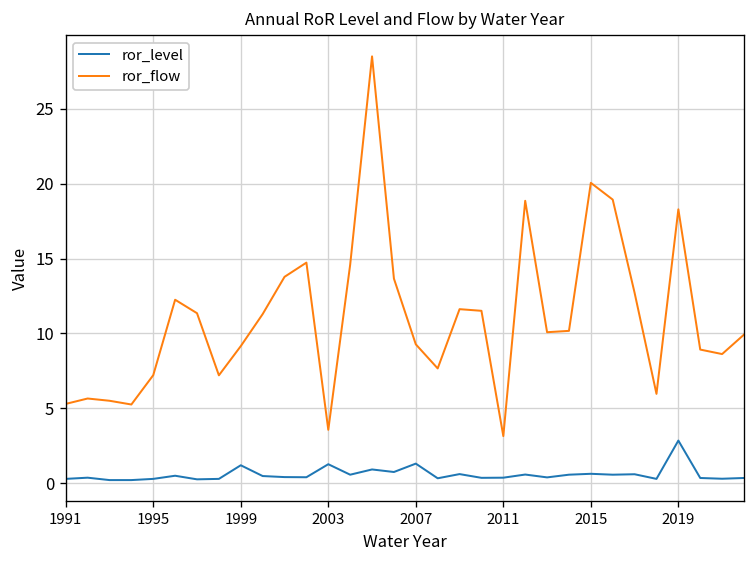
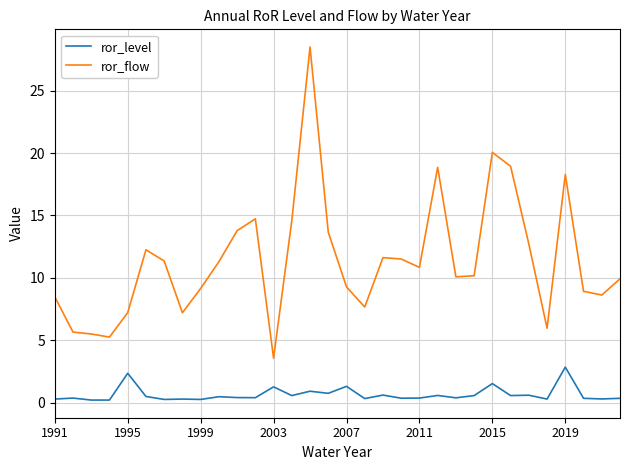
  {
    "ror_level": {
      "1991": 0.3,
-     "1995": 0.3,
-     "1999": 1.2,
+     "1995": 2.4,
+     "1999": 0.3,
      "2003": 1.3,
      "2007": 1.3,
      "2011": 0.4,
-     "2015": 0.6,
+     "2015": 1.5,
      "2019": 2.8
    },
    "ror_flow": {
-     "1991": 5.3,
+     "1991": 8.5,
      "1995": 7.2,
      "1999": 9.2,
      "2003": 3.6,
      "2007": 9.3,
-     "2011": 3.1,
+     "2011": 10.8,
      "2015": 20.1,
      "2019": 18.3
    }
  }
